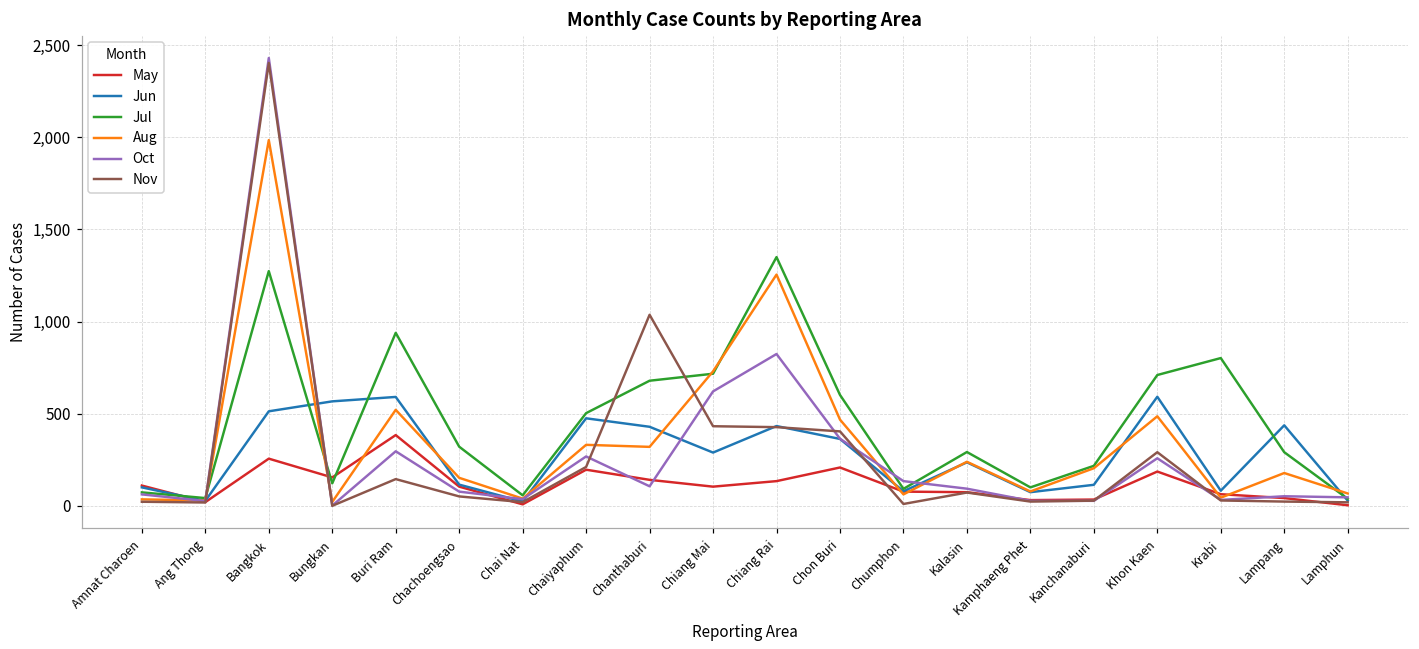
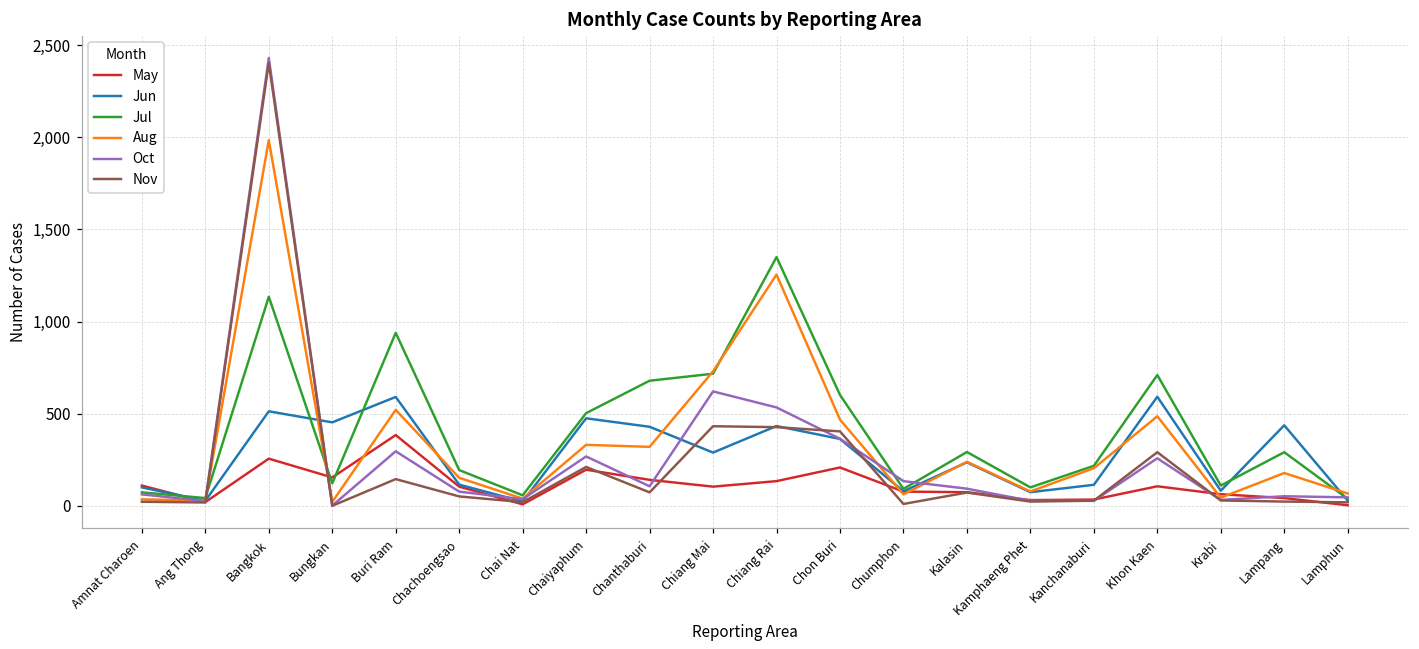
  {
    "May": {
      "Bangkok": "260",
      "Bungkan": "150",
      "Buri Ram": "380",
      "Chanthaburi": "140",
      "Chiang Mai": "100",
      "Chiang Rai": "130",
      "Chon Buri": "210",
-     "Khon Kaen": "190",
+     "Khon Kaen": "110",
      "Krabi": "60",
      "Lamphun": "0"
    },
    "Jun": {
      "Bangkok": "510",
-     "Bungkan": "570",
+     "Bungkan": "450",
      "Buri Ram": "590",
      "Chaiyaphum": "480",
      "Chanthaburi": "430",
      "Chiang Mai": "290",
      "Kanchanaburi": "110",
      "Khon Kaen": "590",
      "Krabi": "80",
      "Lampang": "440"
    },
    "Jul": {
-     "Bangkok": "1,270",
+     "Bangkok": "1,140",
      "Bungkan": "120",
      "Buri Ram": "940",
-     "Chachoengsao": "320",
+     "Chachoengsao": "190",
      "Chai Nat": "60",
      "Chaiyaphum": "500",
      "Chanthaburi": "680",
      "Chiang Rai": "1,350",
      "Chon Buri": "600",
      "Kalasin": "290",
      "Kamphaeng Phet": "100",
      "Khon Kaen": "710",
-     "Krabi": "800",
+     "Krabi": "110",
      "Lampang": "290"
    },
    "Aug": {
      "Bangkok": "1,990",
      "Bungkan": "20",
      "Buri Ram": "520",
      "Chachoengsao": "150",
      "Chaiyaphum": "330",
      "Chanthaburi": "320",
      "Chiang Rai": "1,260",
      "Chon Buri": "470",
      "Khon Kaen": "490",
      "Lampang": "180",
      "Lamphun": "70"
    },
    "Oct": {
      "Bangkok": "2,430",
      "Buri Ram": "300",
      "Chachoengsao": "80",
      "Chaiyaphum": "270",
      "Chanthaburi": "110",
      "Chiang Mai": "620",
-     "Chiang Rai": "820",
+     "Chiang Rai": "530",
      "Chumphon": "130",
      "Kalasin": "90",
      "Khon Kaen": "260"
    },
    "Nov": {
      "Bangkok": "2,400",
      "Buri Ram": "150",
      "Chachoengsao": "50",
-     "Chanthaburi": "1,040",
+     "Chanthaburi": "70",
      "Chiang Mai": "430",
      "Chon Buri": "400",
      "Chumphon": "10",
      "Khon Kaen": "290",
      "Lampang": "20"
    }
  }
